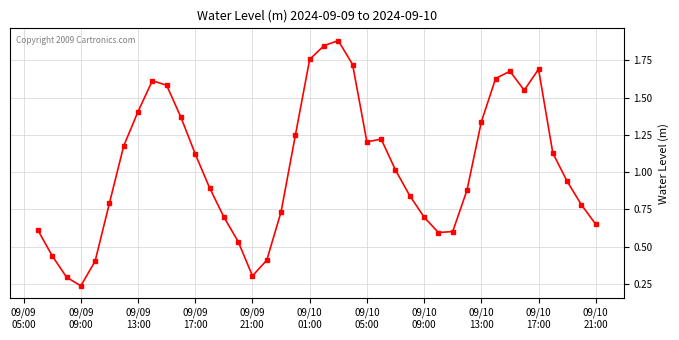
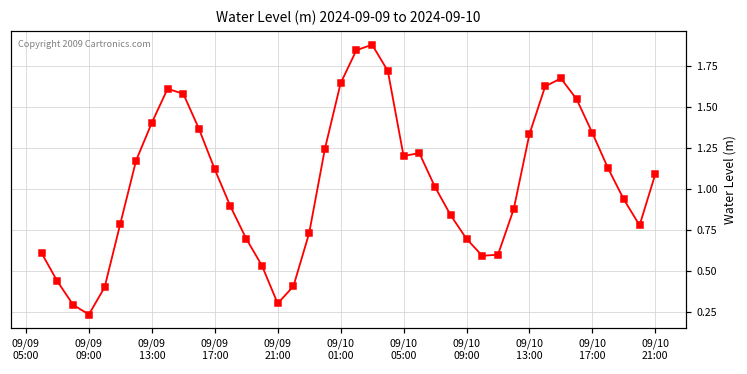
  {
    "09/09 09:00": 0.24,
    "09/09 13:00": 1.41,
    "09/09 17:00": 1.12,
    "09/09 21:00": 0.30,
-   "09/10 01:00": 1.76,
+   "09/10 01:00": 1.65,
    "09/10 05:00": 1.20,
    "09/10 09:00": 0.70,
    "09/10 13:00": 1.34,
-   "09/10 17:00": 1.69,
-   "09/10 21:00": 0.65
+   "09/10 17:00": 1.34,
+   "09/10 21:00": 1.09
  }
